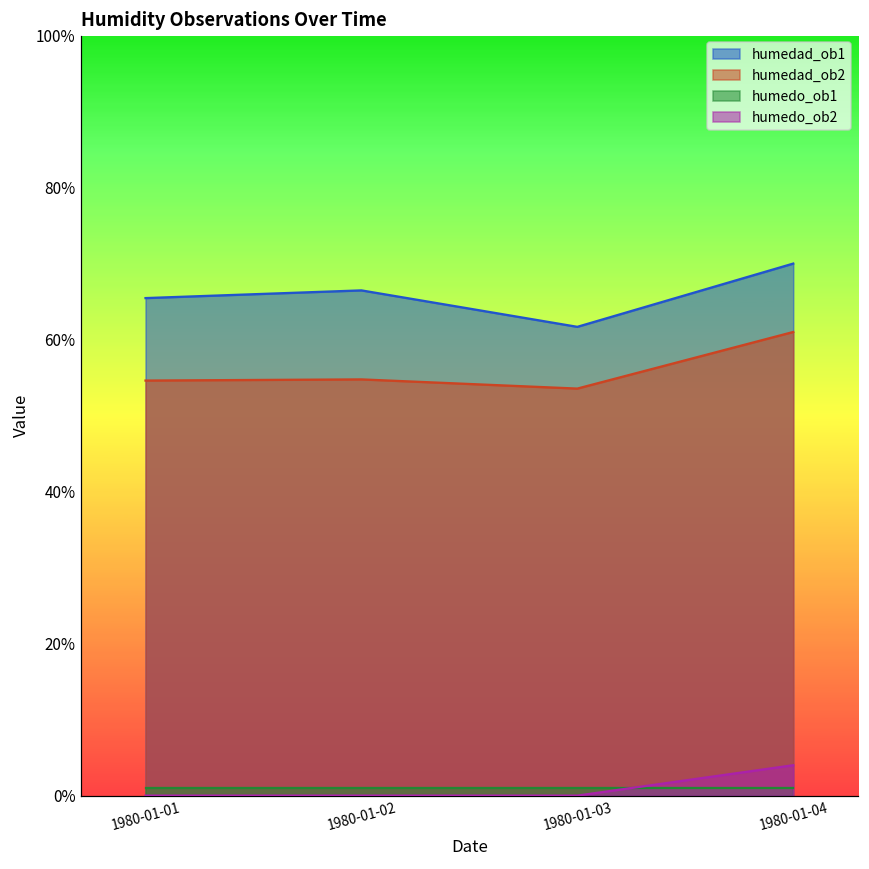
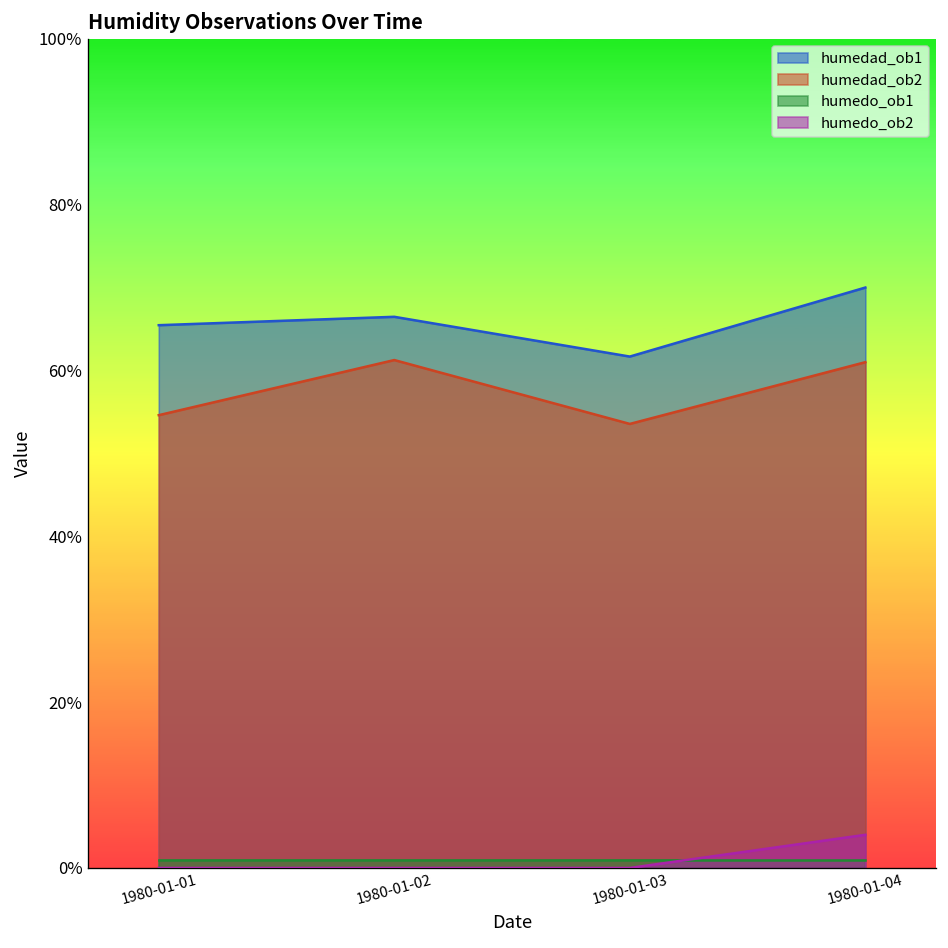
  {
    "humedad_ob1": {
      "1980-01-01": "65%",
      "1980-01-02": "66%",
      "1980-01-03": "62%",
      "1980-01-04": "70%"
    },
    "humedad_ob2": {
      "1980-01-01": "55%",
-     "1980-01-02": "55%",
+     "1980-01-02": "61%",
      "1980-01-03": "54%",
      "1980-01-04": "61%"
    },
    "humedo_ob1": {
      "1980-01-01": "1%",
      "1980-01-02": "1%",
      "1980-01-03": "1%",
      "1980-01-04": "1%"
    },
    "humedo_ob2": {
      "1980-01-01": "0%",
      "1980-01-02": "0%",
      "1980-01-03": "0%",
      "1980-01-04": "4%"
    }
  }
